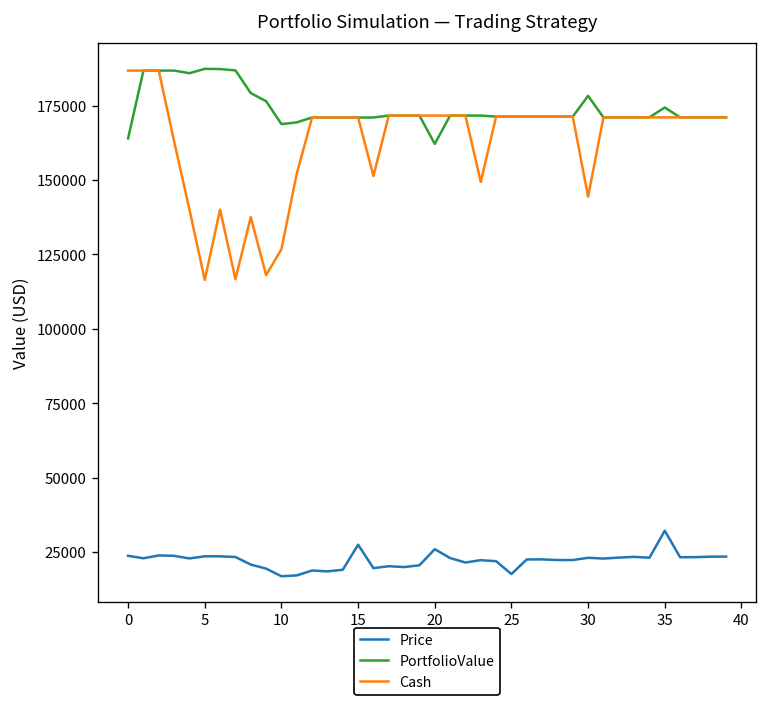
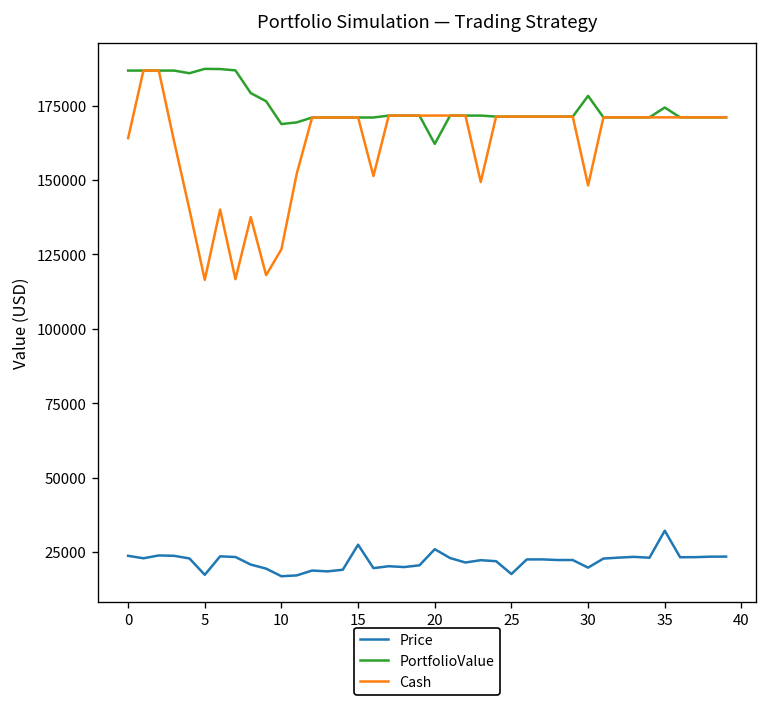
  {
    "Price": {
      "0": 24000,
-     "5": 24000,
+     "5": 17000,
      "10": 17000,
      "15": 28000,
      "20": 26000,
      "25": 18000,
-     "30": 23000,
+     "30": 20000,
      "35": 32000
    },
    "PortfolioValue": {
-     "0": 164000,
+     "0": 187000,
      "5": 187000,
      "10": 169000,
      "20": 162000,
      "30": 178000,
      "35": 174000
    },
    "Cash": {
-     "0": 187000,
+     "0": 164000,
      "5": 116000,
      "10": 127000,
      "20": 172000,
-     "30": 144000,
+     "30": 148000,
      "35": 171000
    }
  }
